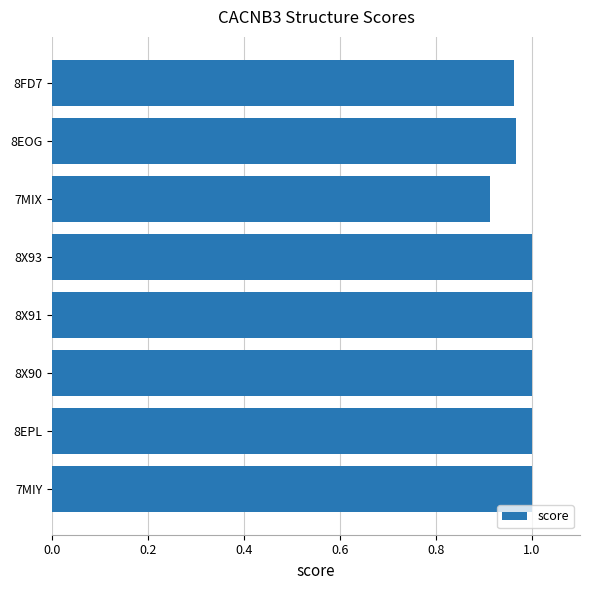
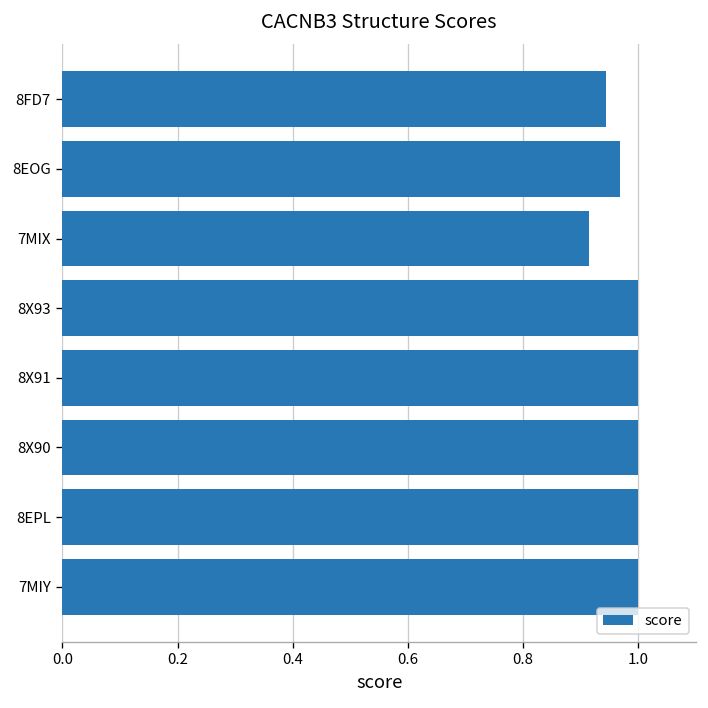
  {
-   "8FD7": 0.96,
+   "8FD7": 0.94,
    "8EOG": 0.97,
    "7MIX": 0.91,
    "8X93": 1.00,
    "8X91": 1.00,
    "8X90": 1.00,
    "8EPL": 1.00,
    "7MIY": 1.00
  }
